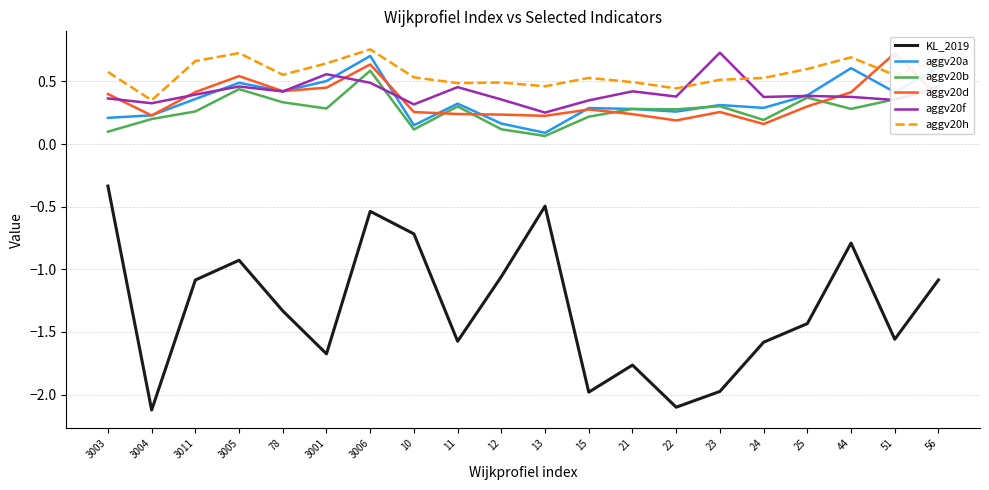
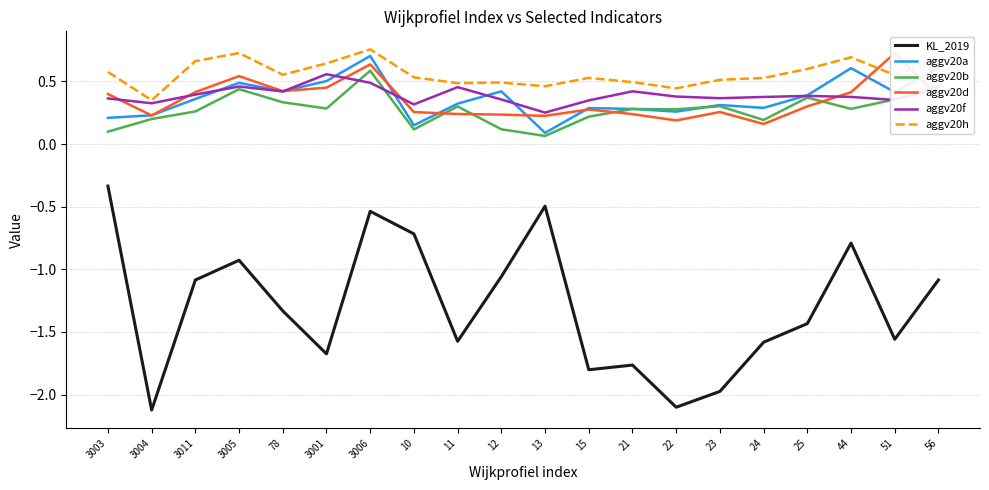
  {
    "KL_2019": {
      "3003": -0.34,
      "3004": -2.12,
      "3011": -1.09,
      "3005": -0.93,
      "78": -1.33,
      "3001": -1.67,
      "3006": -0.54,
      "10": -0.72,
      "11": -1.57,
      "12": -1.06,
      "13": -0.50,
-     "15": -1.98,
+     "15": -1.80,
      "21": -1.76,
      "22": -2.10,
      "23": -1.97,
      "24": -1.58,
      "25": -1.43,
      "44": -0.79,
      "51": -1.56,
      "56": -1.08
    },
    "aggv20a": {
      "3003": 0.21,
      "3011": 0.36,
      "3005": 0.49,
      "3001": 0.50,
      "3006": 0.70,
      "10": 0.15,
      "11": 0.32,
-     "12": 0.16,
+     "12": 0.42,
      "13": 0.09,
      "24": 0.29,
      "44": 0.61
    },
    "aggv20b": {
      "3003": 0.10,
      "3004": 0.20,
      "3011": 0.26,
      "3005": 0.44,
      "78": 0.33,
      "3001": 0.28,
      "3006": 0.58,
      "10": 0.12,
      "11": 0.30,
      "12": 0.12,
      "13": 0.06,
      "15": 0.22,
      "24": 0.19,
      "44": 0.28
    },
    "aggv20d": {
      "3003": 0.40,
      "3005": 0.54,
      "3001": 0.45,
      "3006": 0.64,
      "10": 0.25,
      "11": 0.24,
      "12": 0.23,
      "13": 0.22,
      "21": 0.24,
      "22": 0.19,
      "23": 0.26,
      "24": 0.16,
      "25": 0.30,
      "44": 0.41
    },
    "aggv20f": {
      "3003": 0.36,
      "3004": 0.33,
      "3005": 0.46,
      "3001": 0.56,
      "3006": 0.49,
      "10": 0.32,
      "11": 0.45,
      "12": 0.36,
      "13": 0.25,
      "15": 0.35,
      "21": 0.42,
      "22": 0.38,
-     "23": 0.73,
+     "23": 0.37,
      "24": 0.38,
      "44": 0.38
    },
    "aggv20h": {
      "3003": 0.57,
      "3004": 0.35,
      "3011": 0.66,
      "3005": 0.73,
      "78": 0.55,
      "3001": 0.64,
      "3006": 0.76,
      "10": 0.53,
      "11": 0.49,
      "12": 0.49,
      "13": 0.46,
      "15": 0.53,
      "21": 0.49,
      "22": 0.44,
      "23": 0.51,
      "24": 0.53,
      "25": 0.60,
      "44": 0.69
    }
  }
